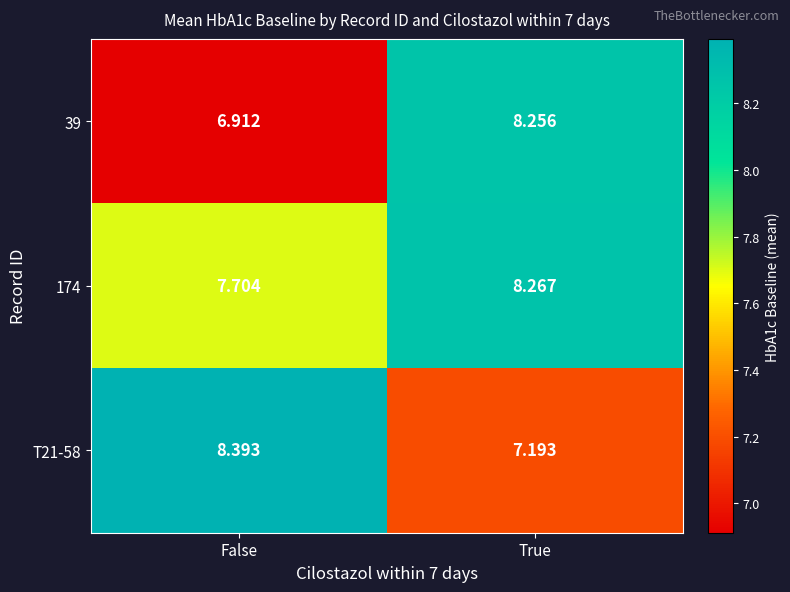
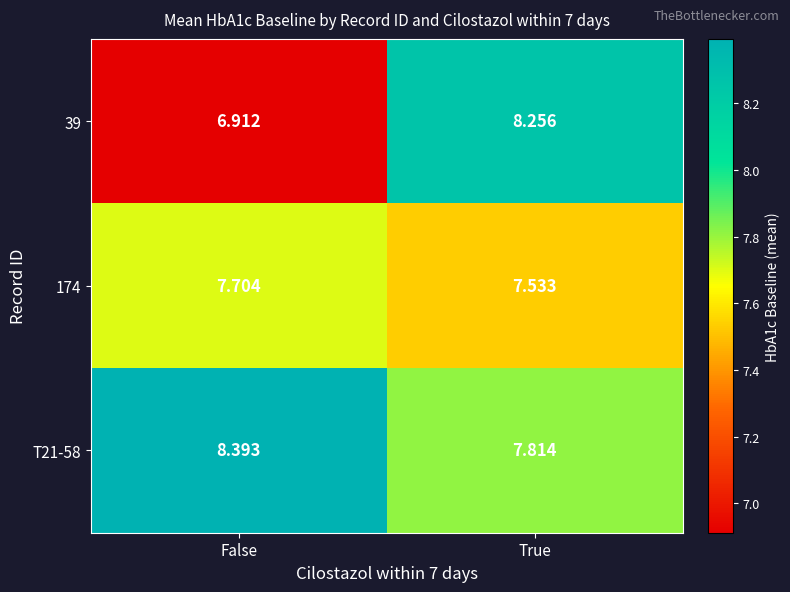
  {
    "39": {
      "False": 6.912,
      "True": 8.256
    },
    "174": {
      "False": 7.704,
-     "True": 8.267
+     "True": 7.533
    },
    "T21-58": {
      "False": 8.393,
-     "True": 7.193
+     "True": 7.814
    }
  }
